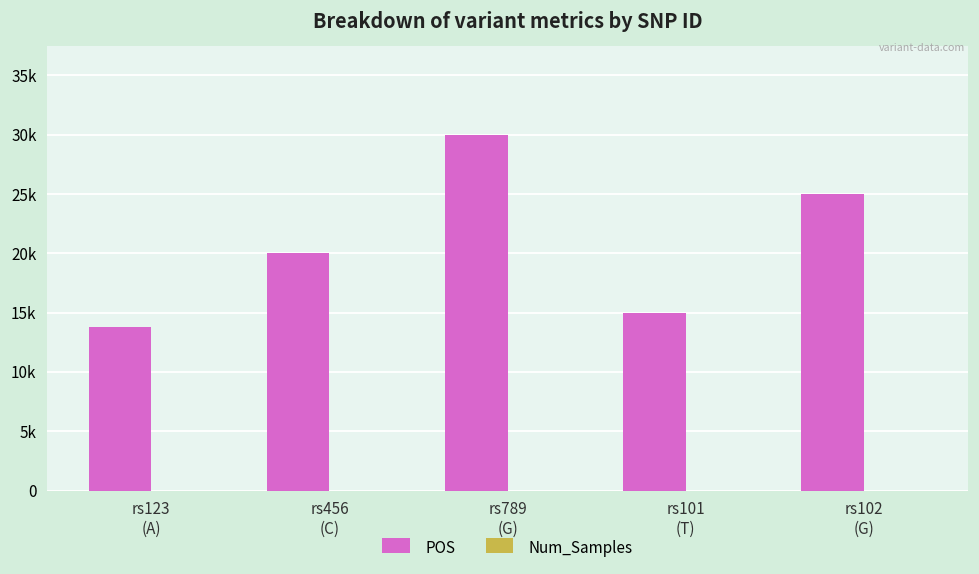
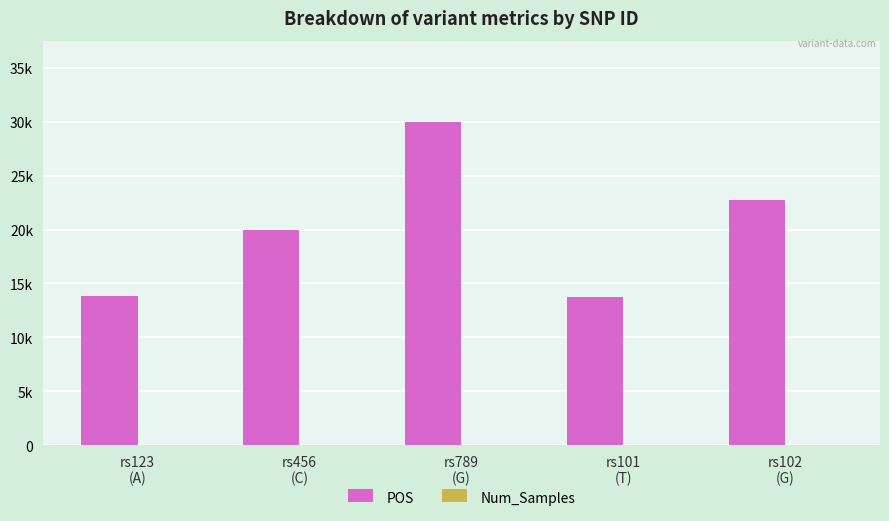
  {
    "POS": {
      "rs123 (A)": 13800,
      "rs456 (C)": 20000,
      "rs789 (G)": 30000,
-     "rs101 (T)": 15000,
-     "rs102 (G)": 25000
+     "rs101 (T)": 13700,
+     "rs102 (G)": 22700
    }
  }
